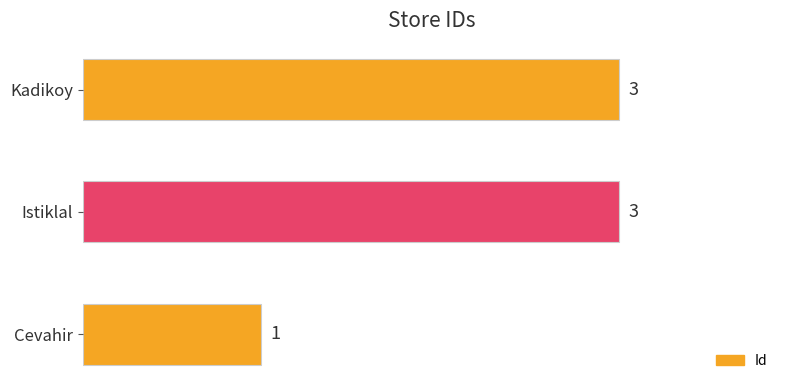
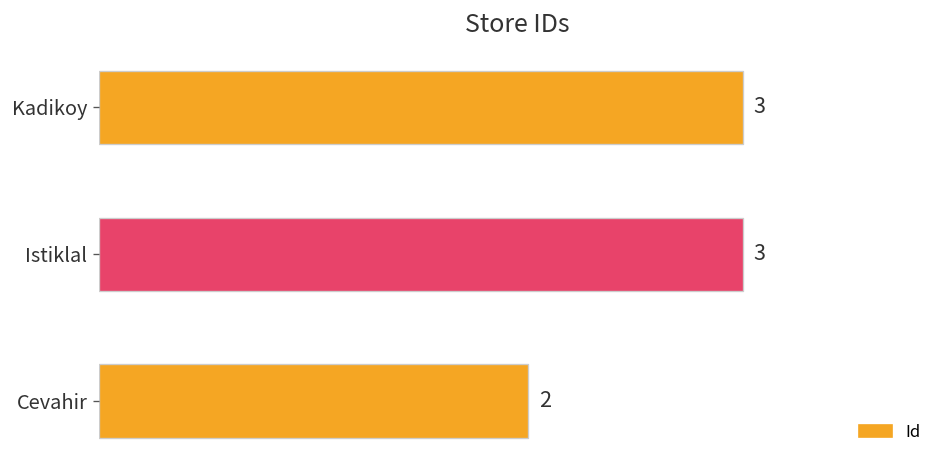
  {
    "Kadikoy": 3,
    "Istiklal": 3,
-   "Cevahir": 1
+   "Cevahir": 2
  }
